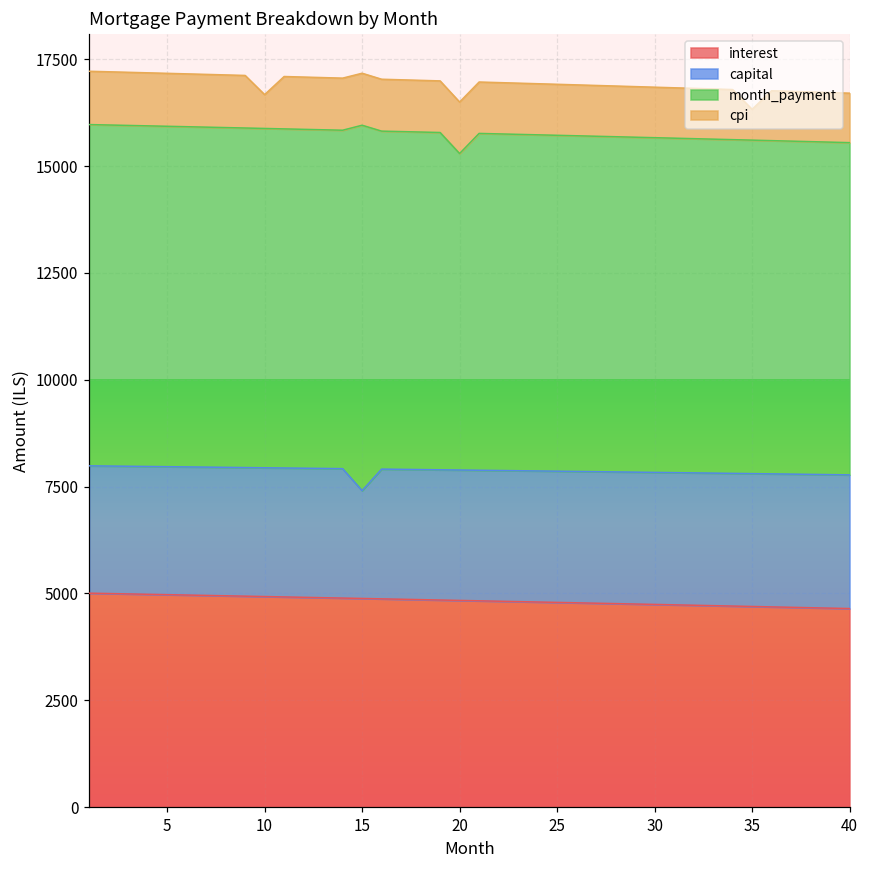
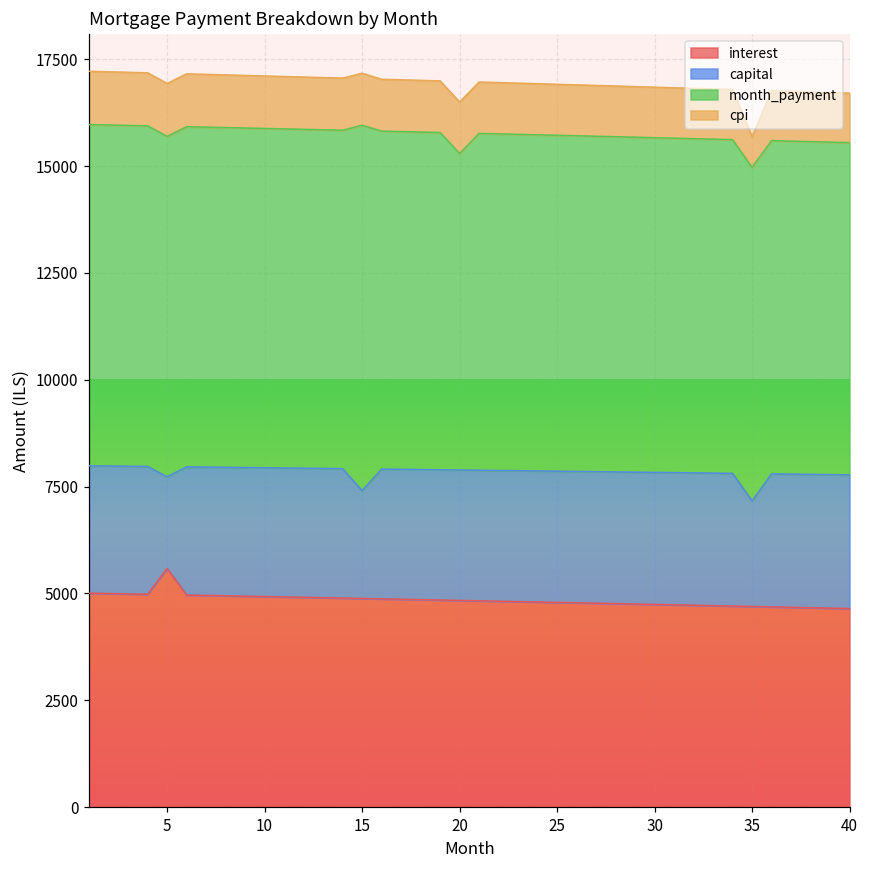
  {
    "interest": {
-     "5": 5000,
+     "5": 5600,
      "10": 4900,
      "15": 4900,
      "20": 4800,
      "25": 4800,
      "30": 4700,
      "35": 4700,
      "40": 4600
    },
    "capital": {
-     "5": 3000,
+     "5": 2100,
      "10": 3000,
      "15": 2500,
      "20": 3100,
      "25": 3100,
      "30": 3100,
-     "35": 3100,
+     "35": 2500,
      "40": 3100
    },
    "month_payment": {
      "5": 8000,
      "10": 7900,
      "15": 8600,
      "20": 7400,
      "25": 7900,
      "30": 7800,
      "35": 7800,
      "40": 7800
    },
    "cpi": {
      "5": 1200,
-     "10": 800,
+     "10": 1200,
      "15": 1200,
      "20": 1200,
      "25": 1200,
      "30": 1200,
      "40": 1200
    }
  }
